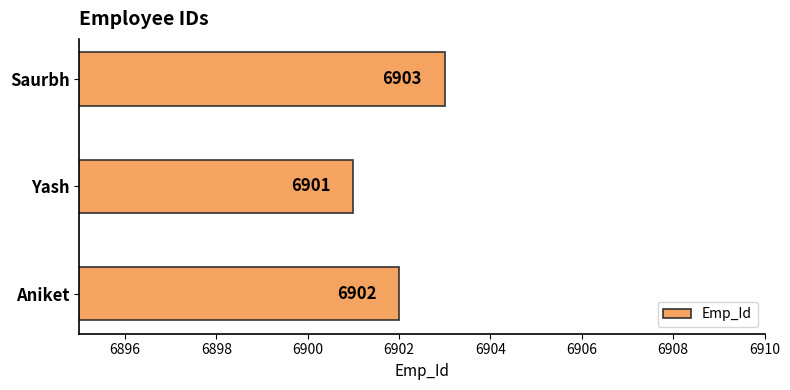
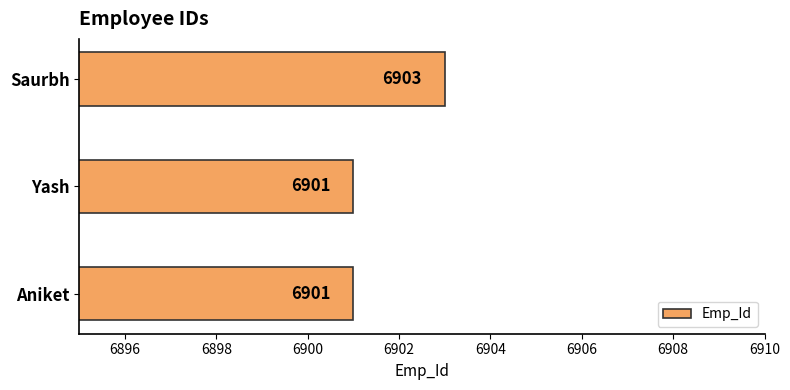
  {
    "Saurbh": 6903,
    "Yash": 6901,
-   "Aniket": 6902
+   "Aniket": 6901
  }
